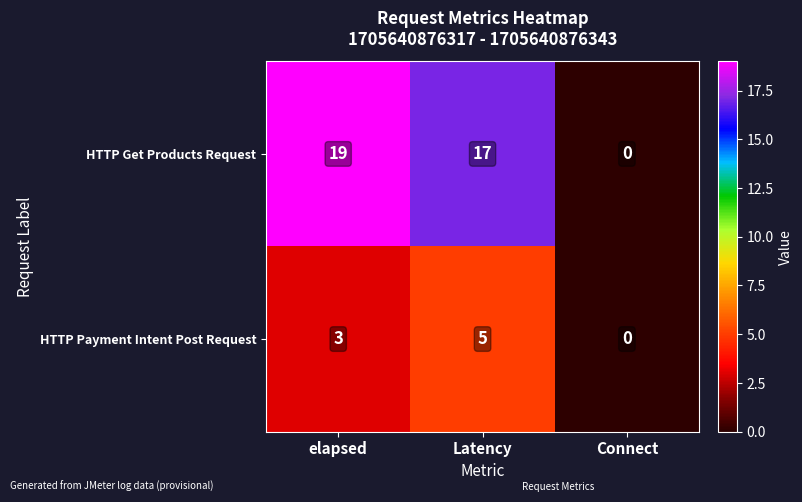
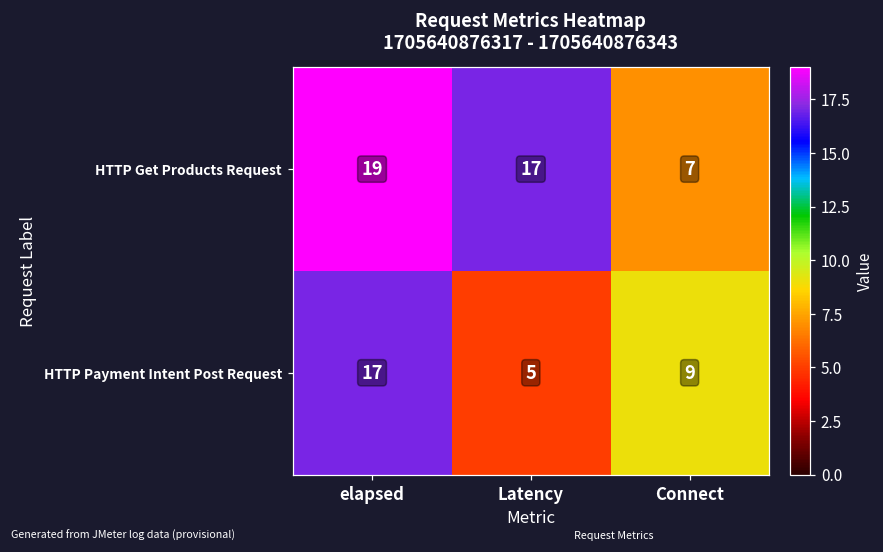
  {
    "HTTP Get Products Request": {
-     "Connect": 0
+     "Connect": 7
    },
    "HTTP Payment Intent Post Request": {
-     "elapsed": 3,
-     "Connect": 0
+     "elapsed": 17,
+     "Connect": 9
    }
  }
